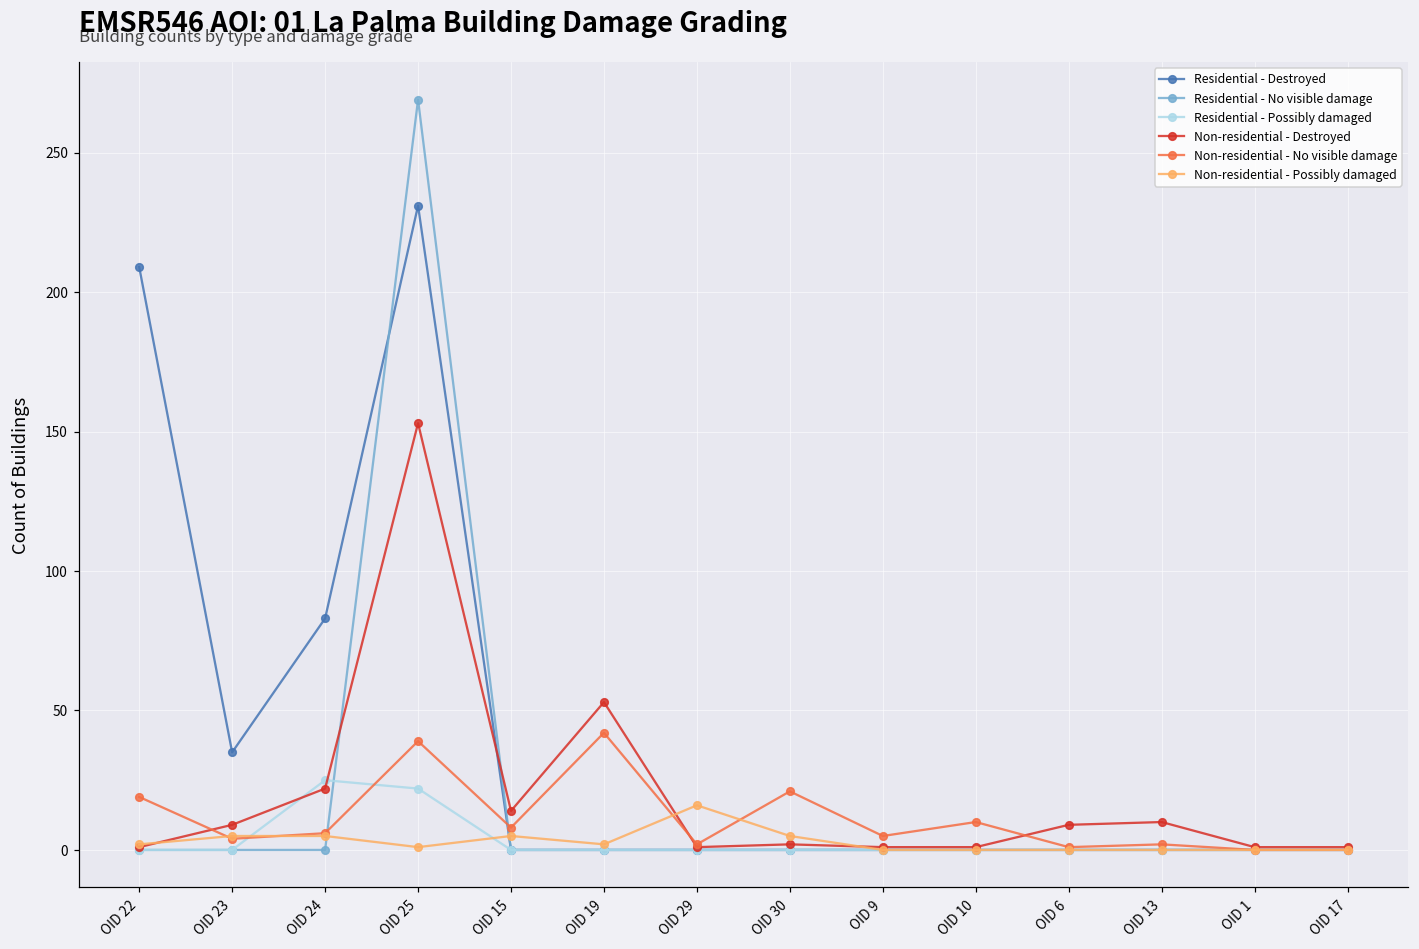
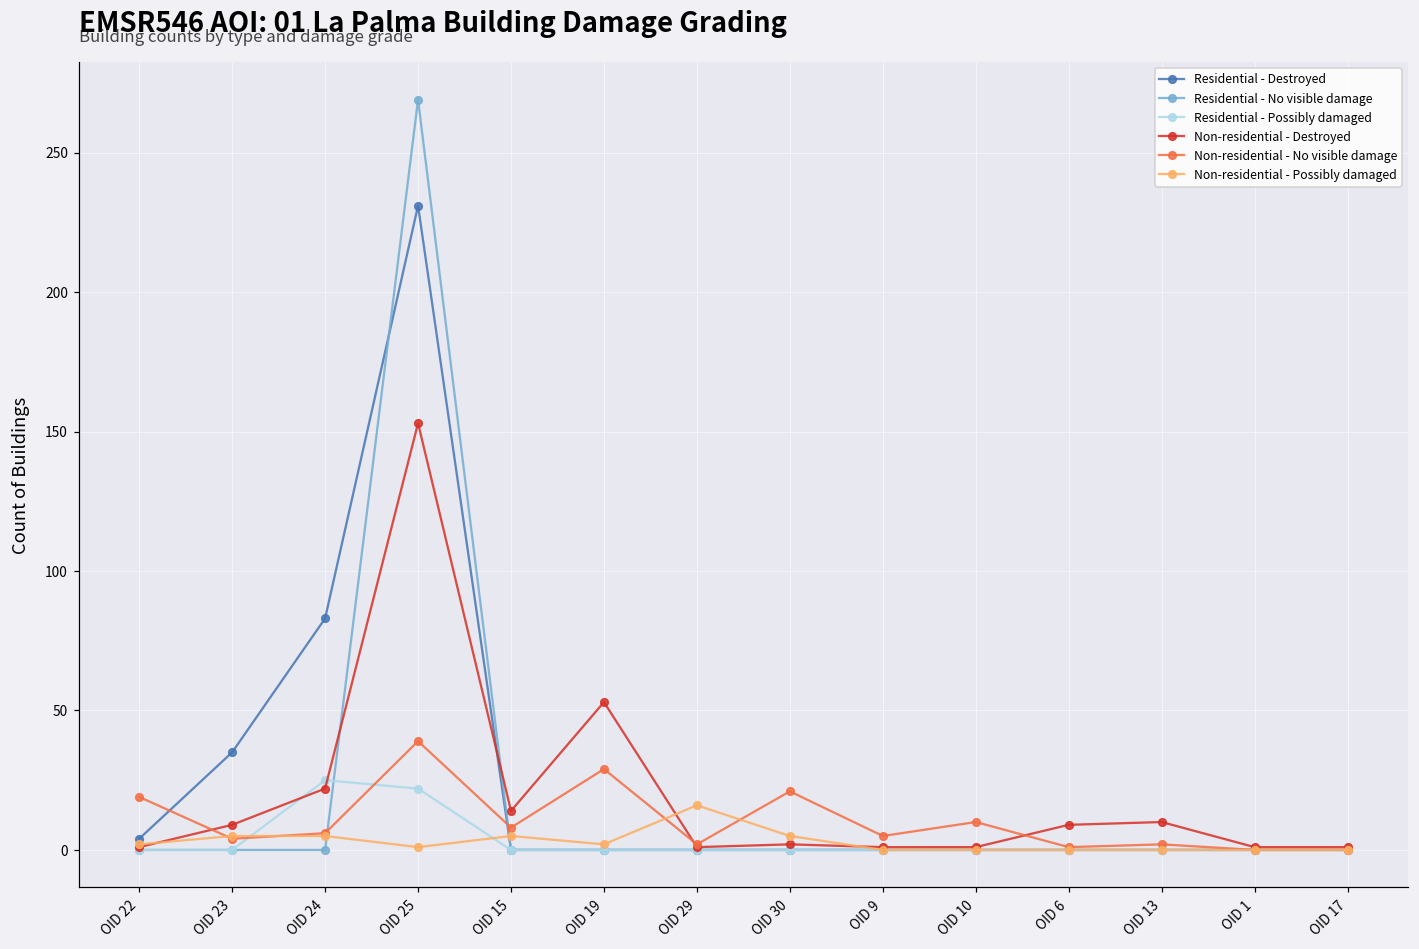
  {
    "Residential - Destroyed": {
-     "OID 22": 209,
+     "OID 22": 4,
      "OID 23": 35,
      "OID 24": 83,
      "OID 25": 231
    },
    "Residential - No visible damage": {
      "OID 24": 0,
      "OID 25": 269
    },
    "Residential - Possibly damaged": {
      "OID 24": 25,
      "OID 25": 22
    },
    "Non-residential - Destroyed": {
      "OID 23": 9,
      "OID 24": 22,
      "OID 25": 153,
      "OID 15": 14,
      "OID 19": 53,
      "OID 30": 2,
      "OID 6": 9,
      "OID 13": 10
    },
    "Non-residential - No visible damage": {
      "OID 22": 19,
      "OID 24": 6,
      "OID 25": 39,
      "OID 15": 8,
-     "OID 19": 42,
+     "OID 19": 29,
      "OID 30": 21,
      "OID 9": 5,
      "OID 10": 10,
      "OID 13": 2
    },
    "Non-residential - Possibly damaged": {
      "OID 24": 5,
      "OID 25": 1,
      "OID 15": 5,
      "OID 19": 2,
      "OID 29": 16,
      "OID 30": 5
    }
  }
